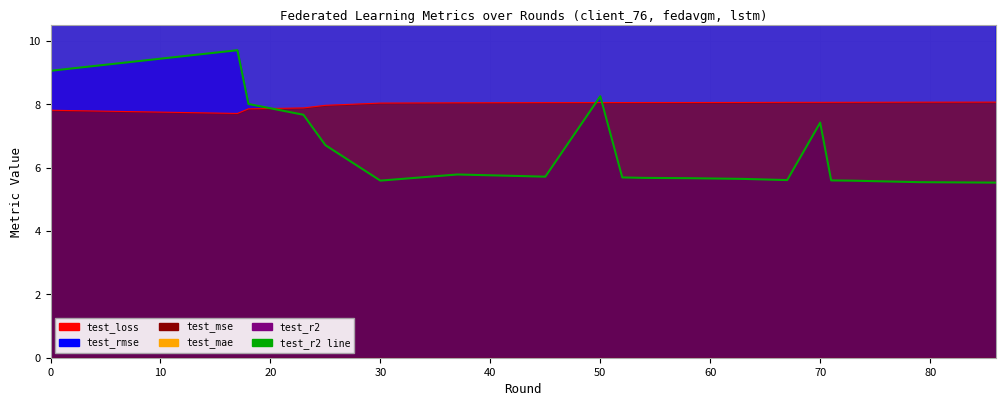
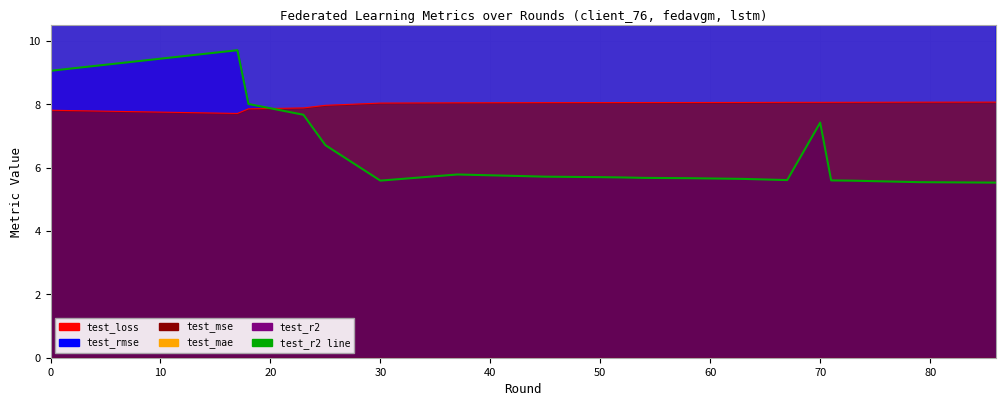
  {
    "test_mse": {
      "0": 7.8,
      "30": 8.0,
      "50": 8.1,
      "70": 8.1
    },
    "test_r2": {
      "0": 9.1,
      "30": 5.6,
-     "50": 8.3,
+     "50": 5.7,
      "70": 7.4
    }
  }
